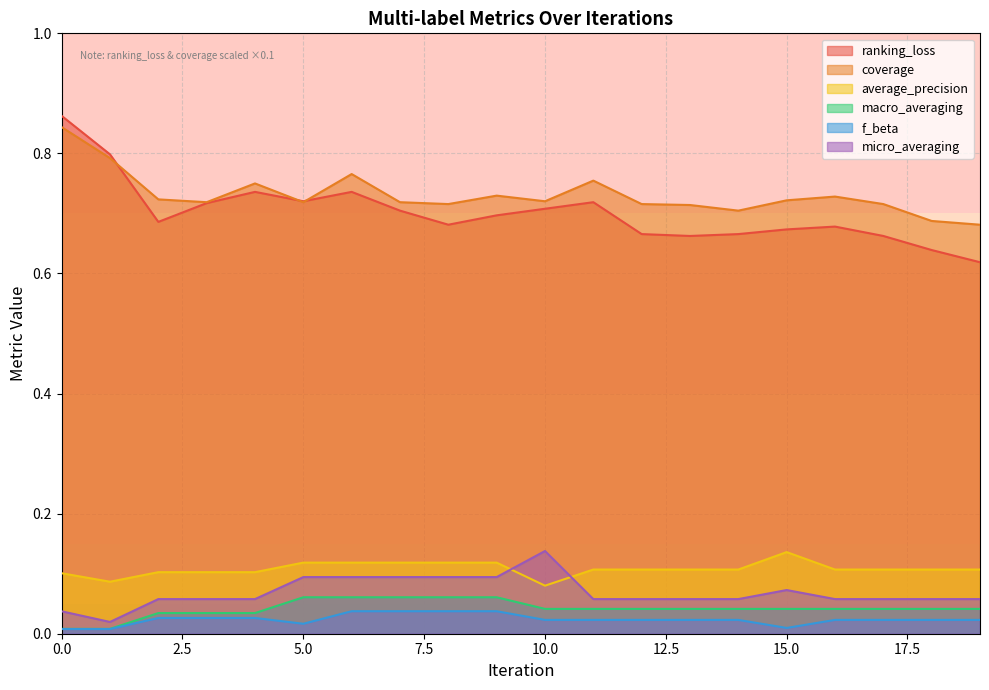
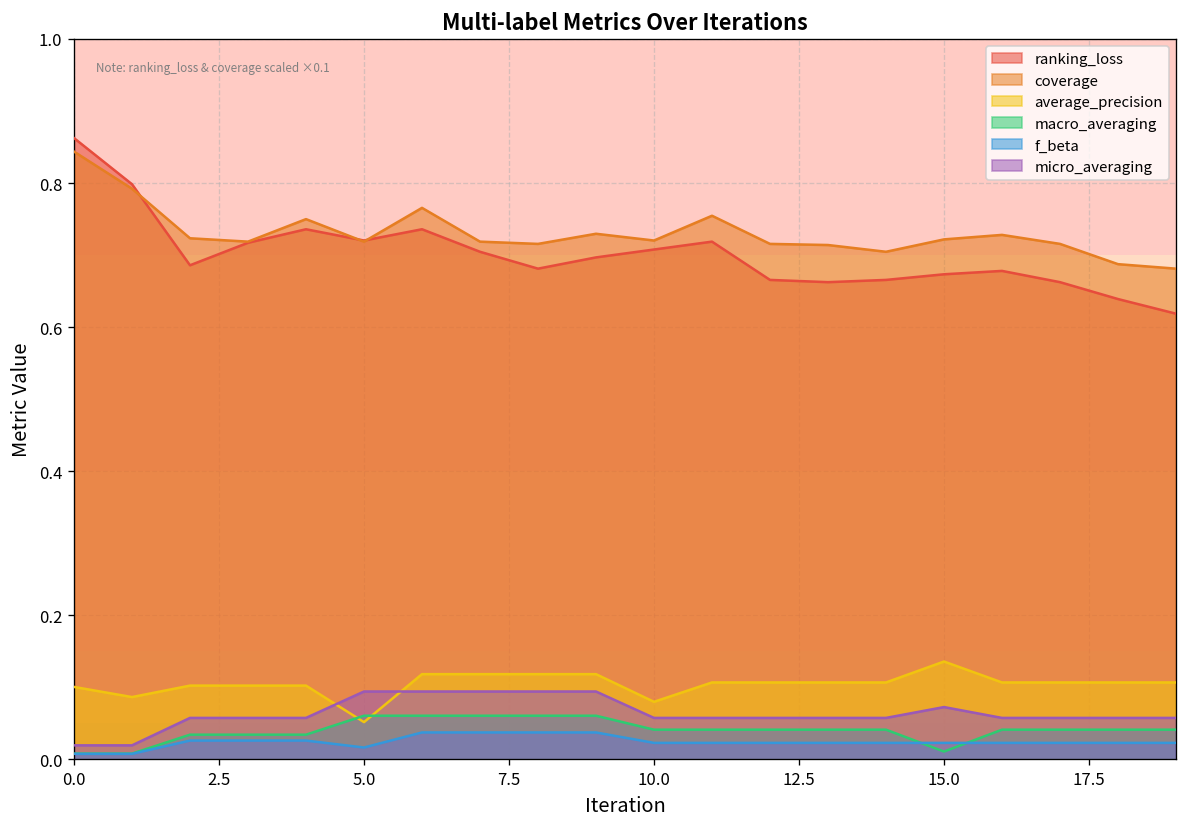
  {
    "average_precision": {
      "0.0": 0.10,
-     "5.0": 0.12,
+     "5.0": 0.05,
      "10.0": 0.08,
      "15.0": 0.14
    },
    "macro_averaging": {
      "5.0": 0.06,
      "10.0": 0.04,
-     "15.0": 0.04
+     "15.0": 0.01
    },
    "f_beta": {
      "5.0": 0.02,
      "10.0": 0.02,
-     "15.0": 0.01
+     "15.0": 0.02
    },
    "micro_averaging": {
-     "0.0": 0.04,
+     "0.0": 0.02,
      "5.0": 0.09,
-     "10.0": 0.14,
+     "10.0": 0.06,
      "15.0": 0.07
    }
  }
